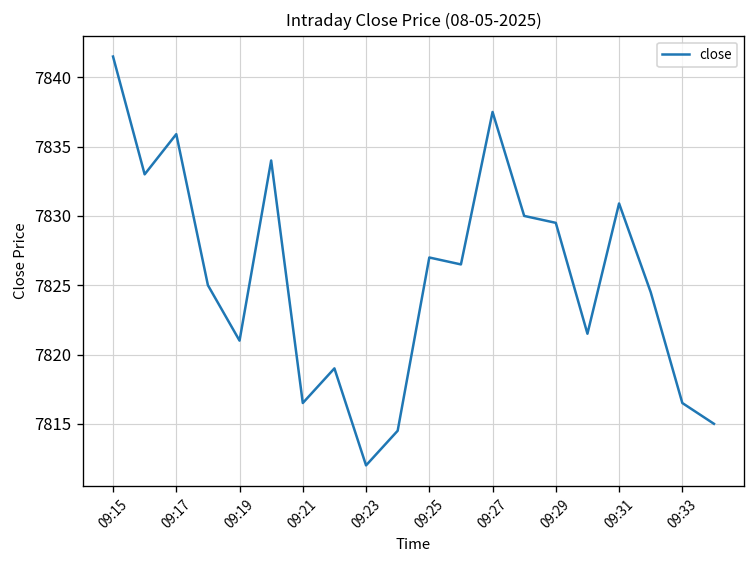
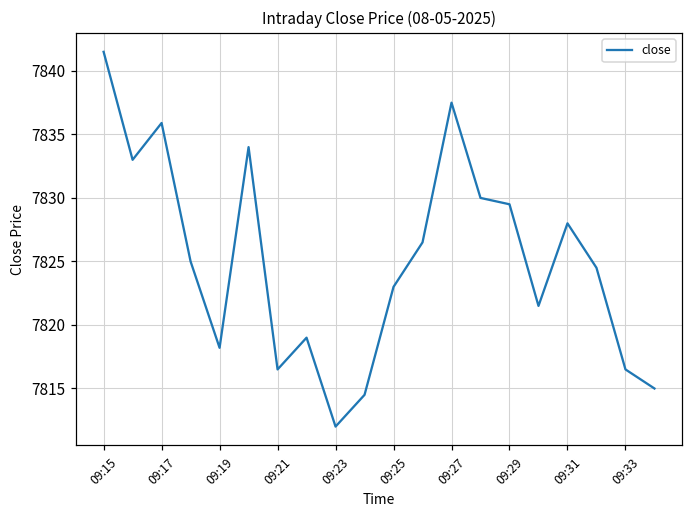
  {
    "09:15": 7841.5,
    "09:17": 7835.9,
-   "09:19": 7821.0,
+   "09:19": 7818.2,
    "09:21": 7816.5,
    "09:23": 7812.0,
-   "09:25": 7827,
+   "09:25": 7823,
    "09:27": 7837.5,
    "09:29": 7829.5,
-   "09:31": 7830.9,
+   "09:31": 7828.0,
    "09:33": 7816.5
  }
